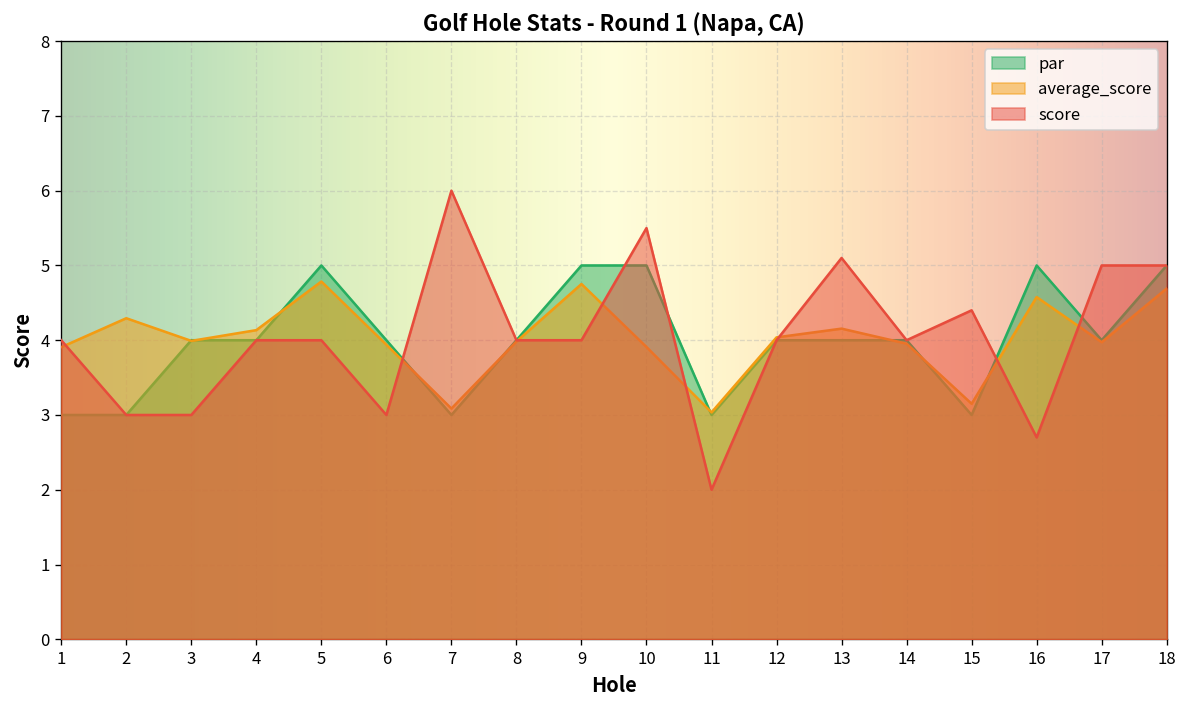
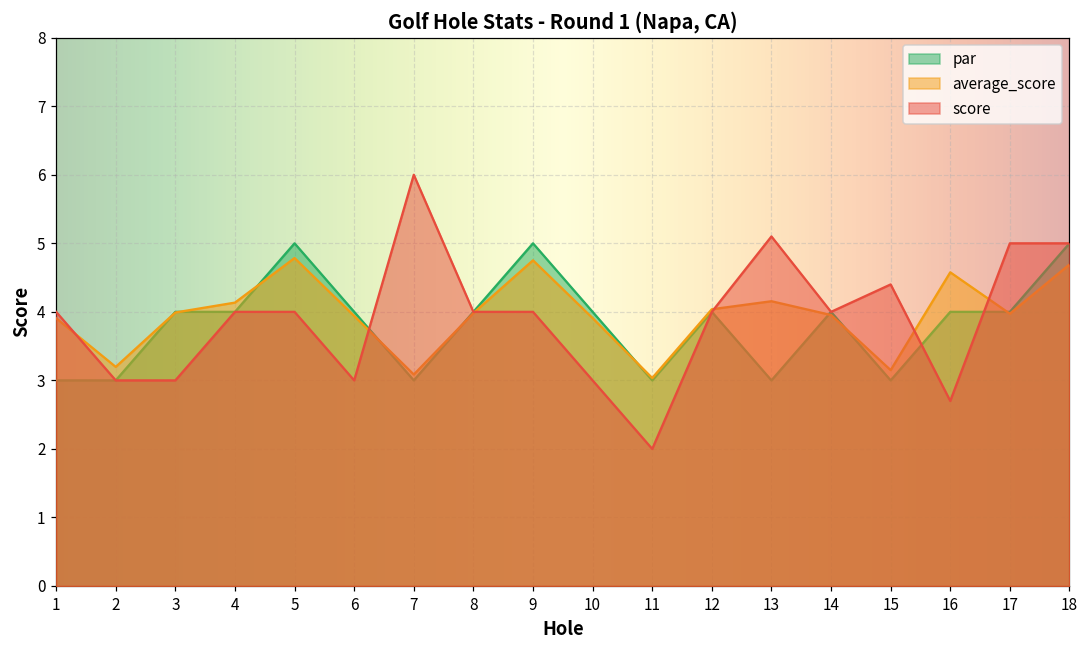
  {
    "par": {
      "1": 3,
      "5": 5,
      "6": 4,
      "7": 3,
      "9": 5,
-     "10": 5,
-     "13": 4,
+     "10": 4,
+     "13": 3,
      "15": 3,
-     "16": 5
+     "16": 4
    },
    "average_score": {
      "1": 3.9,
-     "2": 4.3,
+     "2": 3.2,
      "4": 4.1,
      "5": 4.8,
      "6": 3.9,
      "7": 3.1,
      "9": 4.8,
      "10": 3.9,
      "13": 4.2,
      "14": 4.0,
      "15": 3.2,
      "16": 4.6,
      "18": 4.7
    },
    "score": {
      "1": 4.0,
      "3": 3.0,
      "5": 4.0,
      "6": 3.0,
      "7": 6.0,
      "9": 4.0,
-     "10": 5.5,
+     "10": 3.0,
      "11": 2.0,
      "13": 5.1,
      "15": 4.4,
      "16": 2.7,
      "17": 5.0
    }
  }
